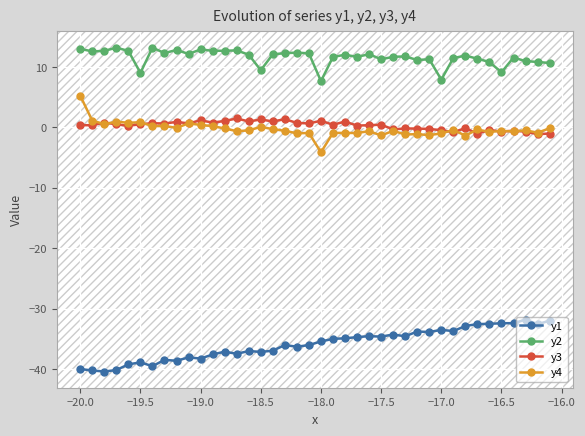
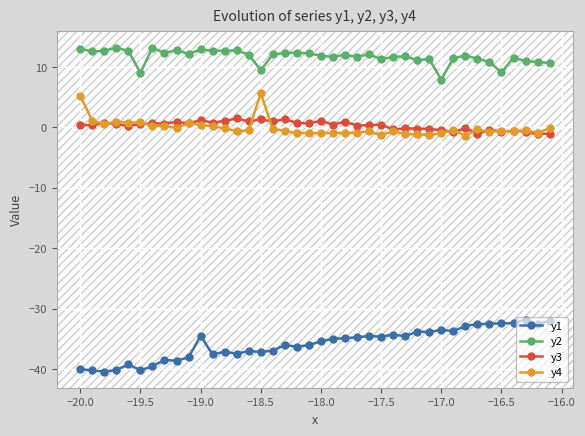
  {
    "y1": {
      "−20.0": -40,
-     "−19.5": -39,
-     "−19.0": -38,
+     "−19.5": -40,
+     "−19.0": -35,
      "−18.5": -37,
      "−18.0": -35,
      "−17.5": -35,
      "−17.0": -34,
      "−16.5": -32
    },
    "y2": {
      "−20.0": 13,
      "−19.5": 9,
      "−19.0": 13,
      "−18.5": 9,
-     "−18.0": 8,
+     "−18.0": 12,
      "−17.5": 11,
      "−17.0": 8,
      "−16.5": 9
    },
    "y3": {
      "−20.0": 0,
      "−19.0": 1,
      "−18.5": 1,
      "−18.0": 1,
      "−17.5": 0,
      "−17.0": 0
    },
    "y4": {
      "−20.0": 5,
      "−19.0": 0,
-     "−18.5": 0,
-     "−18.0": -4,
+     "−18.5": 6,
+     "−18.0": -1,
      "−17.5": -1,
      "−17.0": -1
    }
  }
